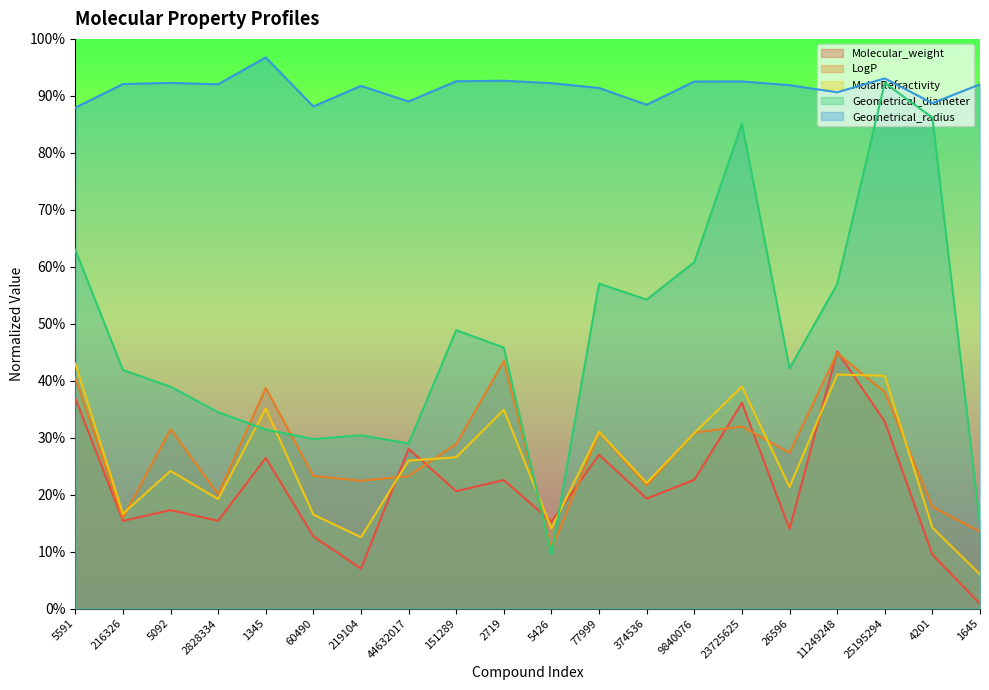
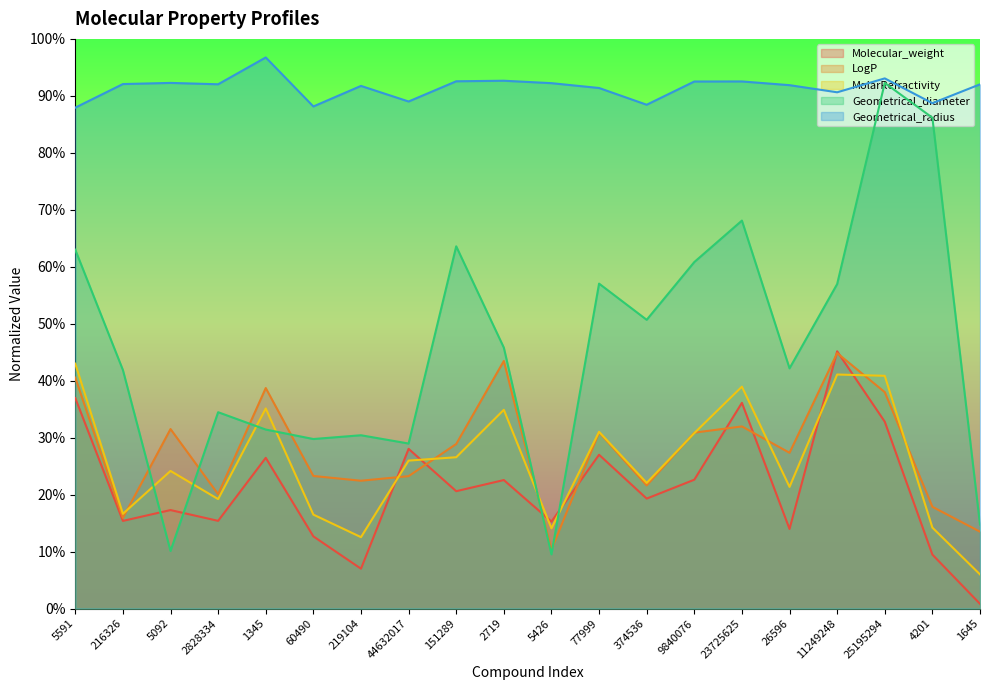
  {
    "Geometrical_diameter": {
      "5591": "63%",
      "216326": "42%",
-     "5092": "39%",
+     "5092": "10%",
      "2828334": "34%",
      "1345": "31%",
      "60490": "30%",
      "219104": "30%",
      "44632017": "29%",
-     "151289": "49%",
+     "151289": "64%",
      "2719": "46%",
      "5426": "10%",
      "77999": "57%",
-     "374536": "54%",
+     "374536": "51%",
      "9840076": "61%",
-     "23725625": "85%",
+     "23725625": "68%",
      "26596": "42%",
      "11249248": "57%",
      "1645": "15%"
    },
    "Geometrical_radius": {
      "5591": "88%",
      "216326": "92%",
      "5092": "92%",
      "2828334": "92%",
      "1345": "97%",
      "60490": "88%",
      "219104": "92%",
      "44632017": "89%",
      "151289": "93%",
      "2719": "93%",
      "5426": "92%",
      "77999": "91%",
      "374536": "88%",
      "9840076": "93%",
      "23725625": "93%",
      "26596": "92%",
      "1645": "92%"
    }
  }
